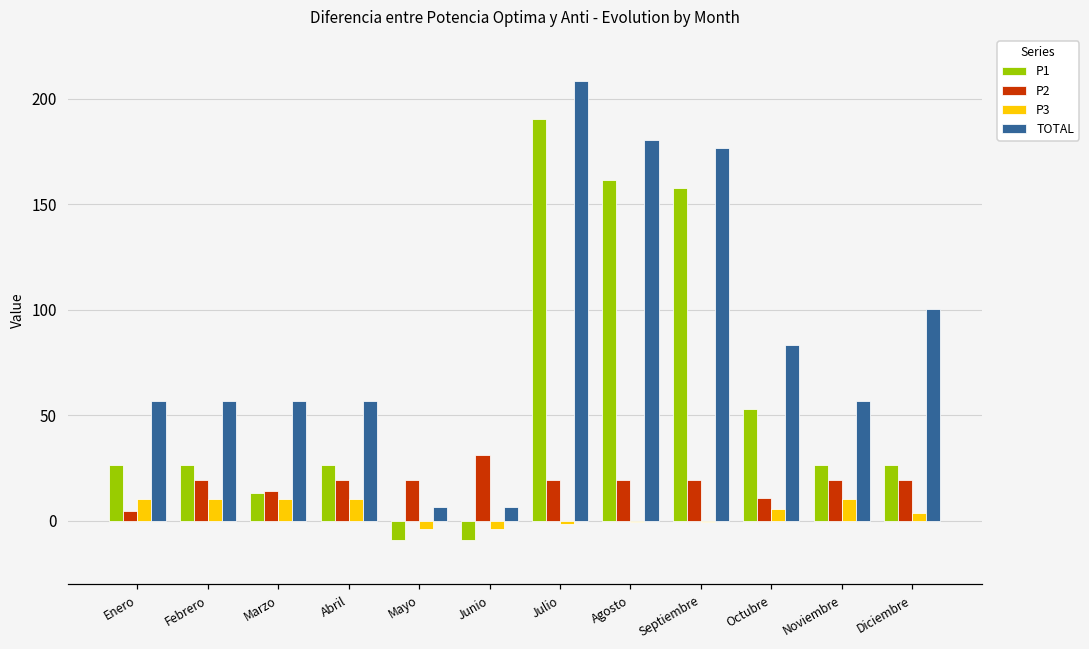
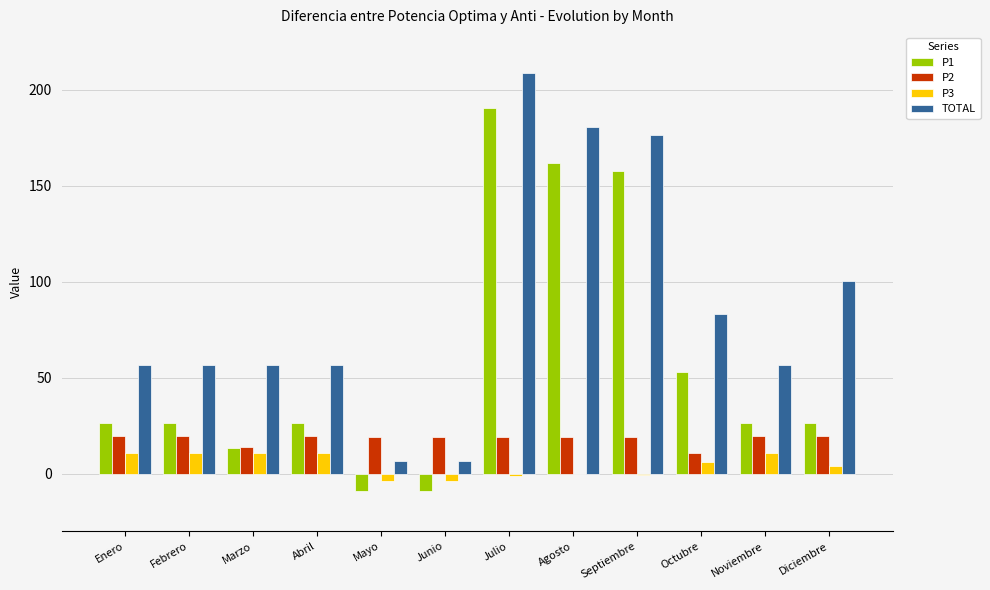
  {
    "P1": {
      "Enero": 26,
      "Febrero": 26,
      "Marzo": 13,
      "Abril": 26,
      "Mayo": -9,
      "Junio": -9,
      "Julio": 191,
      "Agosto": 162,
      "Septiembre": 158,
      "Octubre": 53,
      "Noviembre": 26,
      "Diciembre": 26
    },
    "P2": {
-     "Enero": 5,
+     "Enero": 20,
      "Febrero": 20,
      "Marzo": 14,
      "Abril": 20,
      "Mayo": 19,
-     "Junio": 31,
+     "Junio": 19,
      "Julio": 19,
      "Agosto": 19,
      "Septiembre": 19,
      "Octubre": 11,
      "Noviembre": 20,
      "Diciembre": 20
    },
    "P3": {
      "Enero": 11,
      "Febrero": 11,
      "Marzo": 11,
      "Abril": 11,
      "Mayo": -4,
      "Junio": -4,
      "Octubre": 6,
      "Noviembre": 11,
      "Diciembre": 4
    },
    "TOTAL": {
      "Enero": 57,
      "Febrero": 57,
      "Marzo": 57,
      "Abril": 57,
      "Mayo": 7,
      "Junio": 7,
      "Julio": 209,
      "Agosto": 180,
      "Septiembre": 176,
      "Octubre": 83,
      "Noviembre": 57,
      "Diciembre": 100
    }
  }
